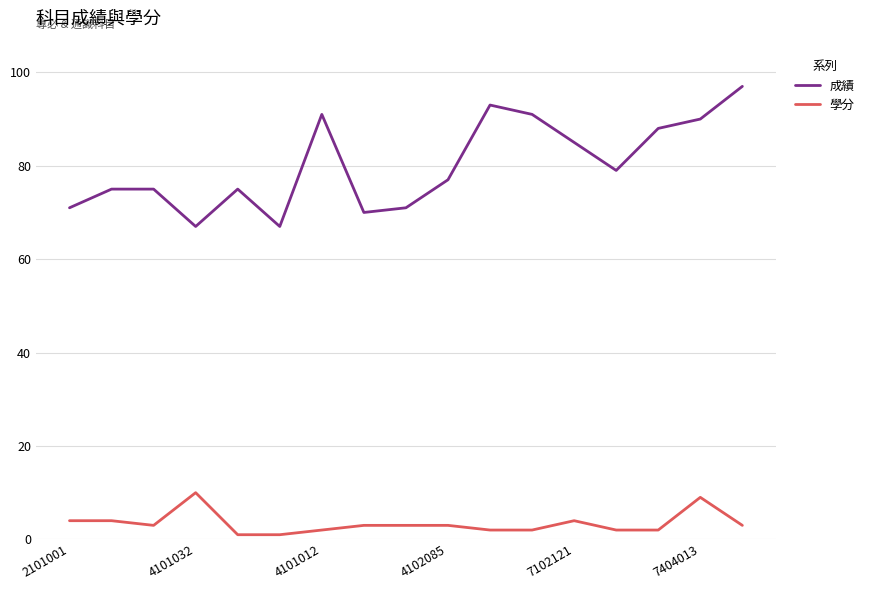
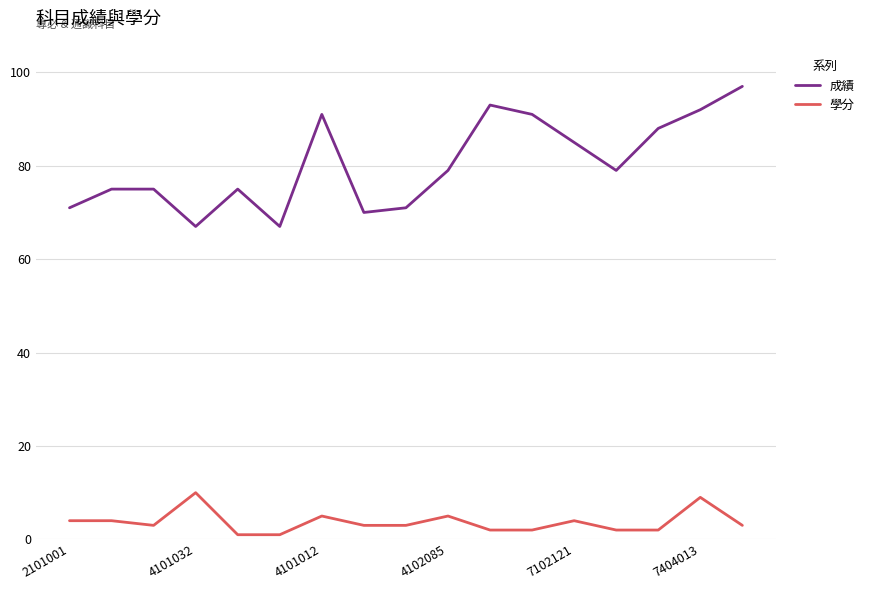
  {
    "成績": {
      "2101001": 71,
      "4101032": 67,
      "4101012": 91,
-     "4102085": 77,
+     "4102085": 79,
      "7102121": 85,
-     "7404013": 90
+     "7404013": 92
    },
    "學分": {
      "2101001": 4,
      "4101032": 10,
-     "4101012": 2,
-     "4102085": 3,
+     "4101012": 5,
+     "4102085": 5,
      "7102121": 4,
      "7404013": 9
    }
  }
